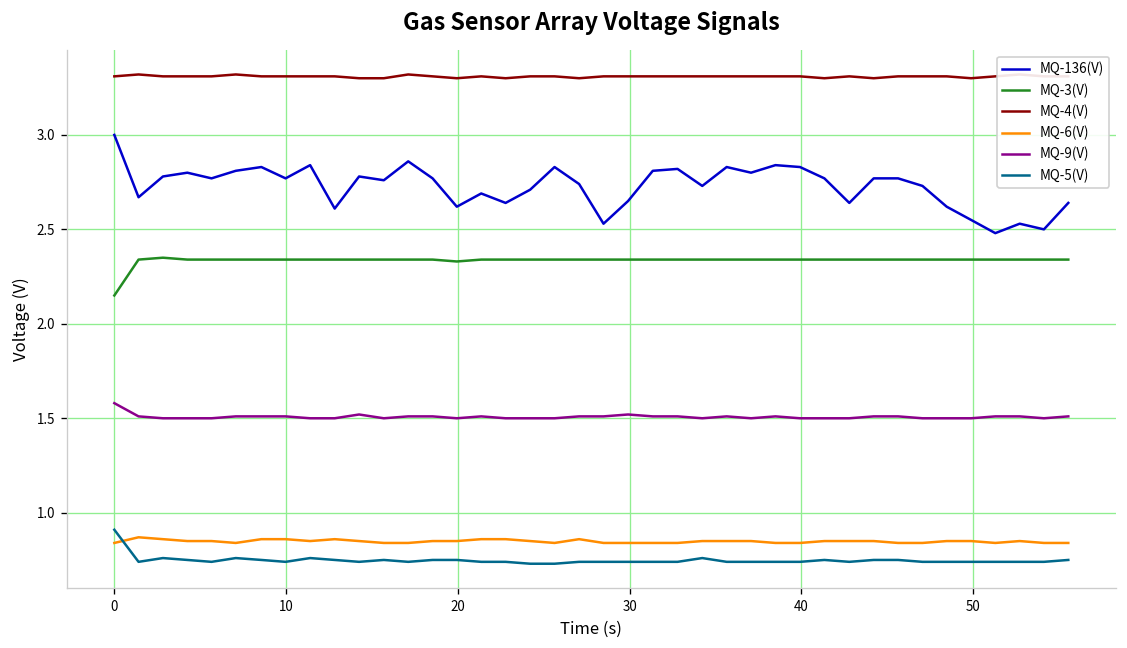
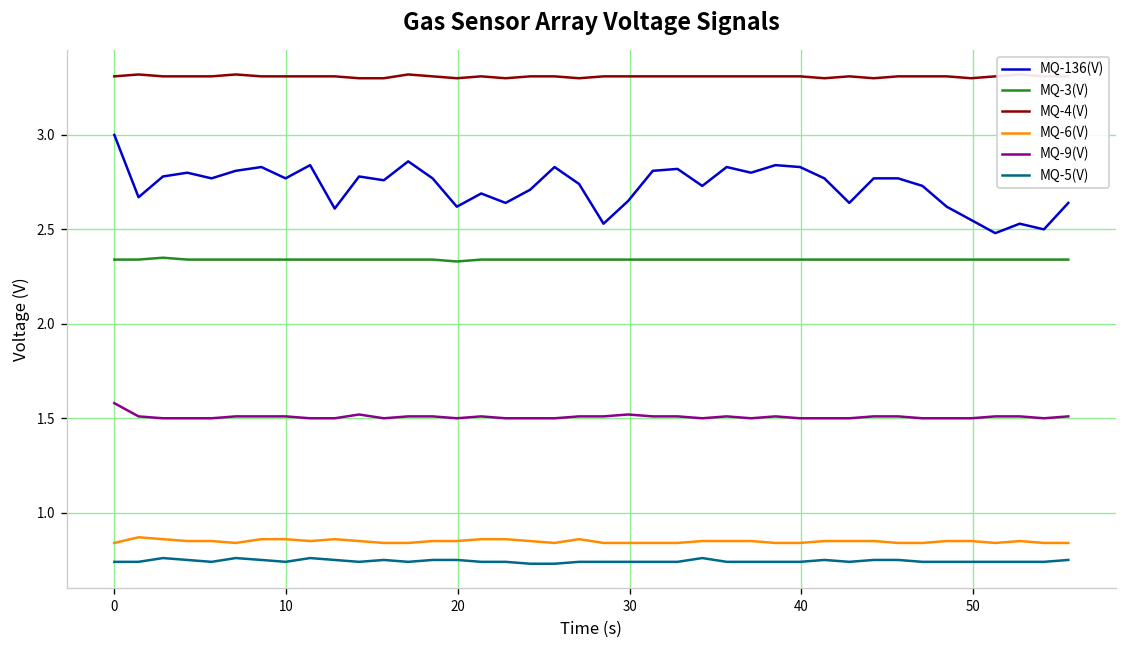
  {
    "MQ-136(V)": {
      "0": 3.00
    },
    "MQ-3(V)": {
-     "0": 2.15
+     "0": 2.34
    },
    "MQ-4(V)": {
      "0": 3.31
    },
    "MQ-6(V)": {
      "0": 0.84
    },
    "MQ-9(V)": {
      "0": 1.58
    },
    "MQ-5(V)": {
-     "0": 0.91
+     "0": 0.74
    }
  }
